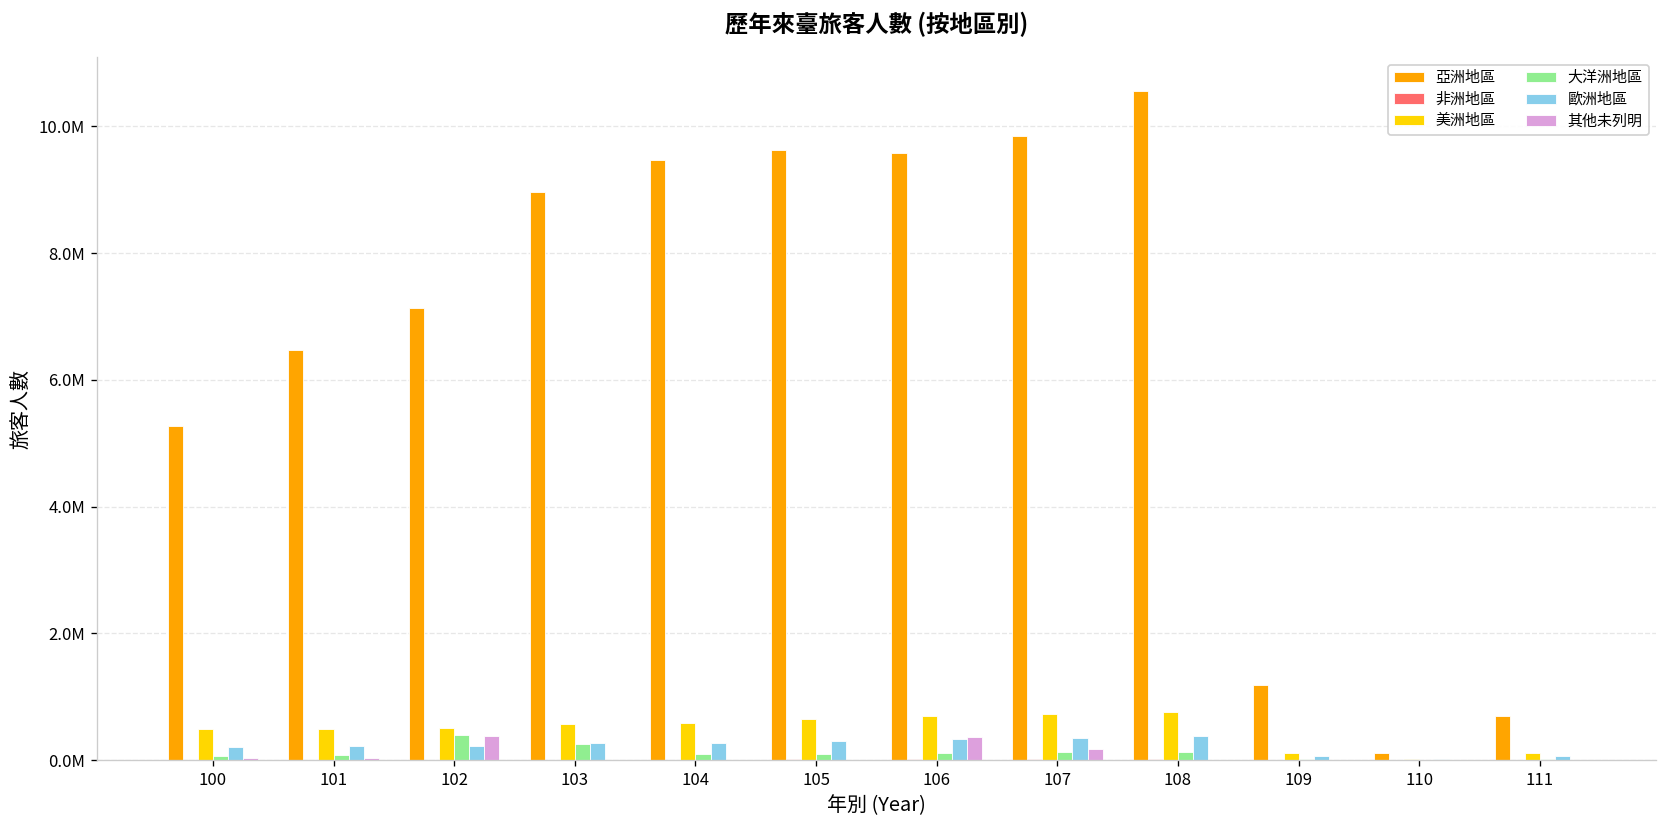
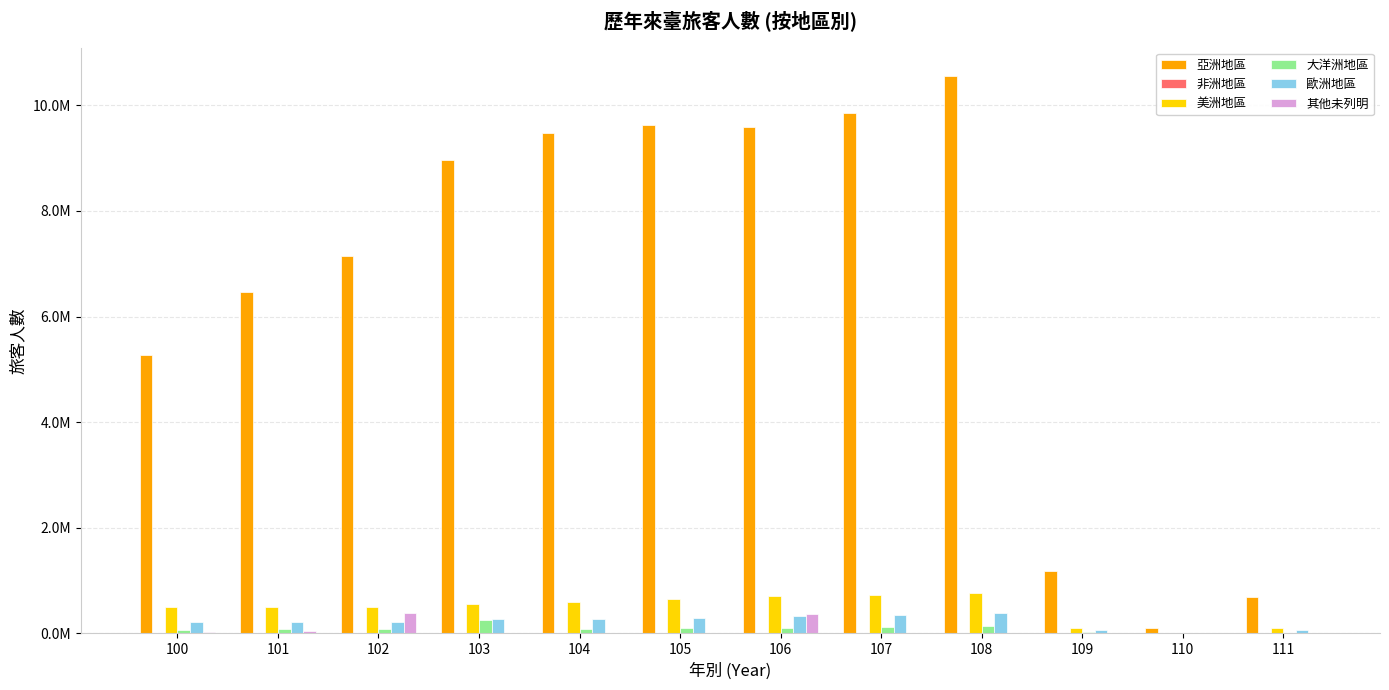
  {
    "大洋洲地區": {
      "100": 100000,
      "101": 100000,
-     "102": 400000,
+     "102": 100000,
      "103": 200000,
      "104": 100000,
      "105": 100000,
      "106": 100000,
      "107": 100000,
      "108": 100000
    },
    "歐洲地區": {
      "100": 200000,
      "101": 200000,
      "102": 200000,
      "103": 300000,
      "104": 300000,
      "105": 300000,
      "106": 300000,
      "107": 400000,
      "108": 400000,
      "109": 100000,
      "111": 100000
    },
    "其他未列明": {
      "102": 400000,
      "106": 400000,
-     "107": 200000
+     "107": 0
    }
  }
